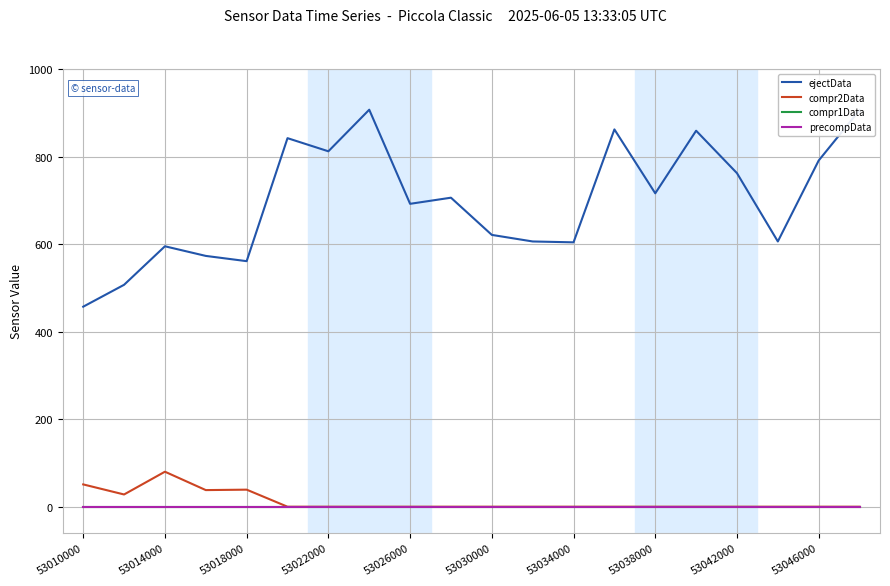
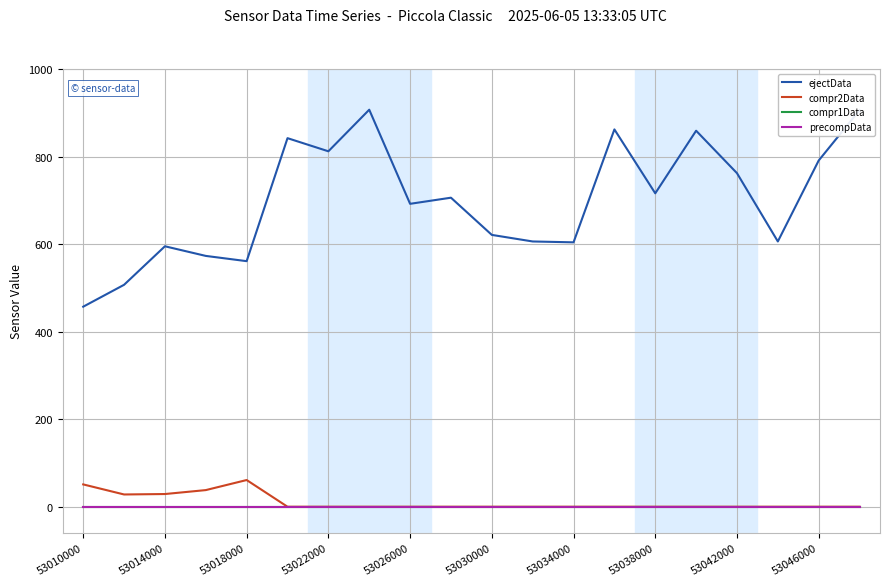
  {
    "ejectData": {
      "53010000": 460,
      "53014000": 600,
      "53018000": 560,
      "53022000": 810,
      "53026000": 690,
      "53030000": 620,
      "53034000": 600,
      "53038000": 720,
      "53042000": 760,
      "53046000": 790
    },
    "compr2Data": {
      "53010000": 50,
-     "53014000": 80,
-     "53018000": 40
+     "53014000": 30,
+     "53018000": 60
    },
    "precompData": {
      "53010000": 0,
      "53014000": 0,
      "53018000": 0
    }
  }
